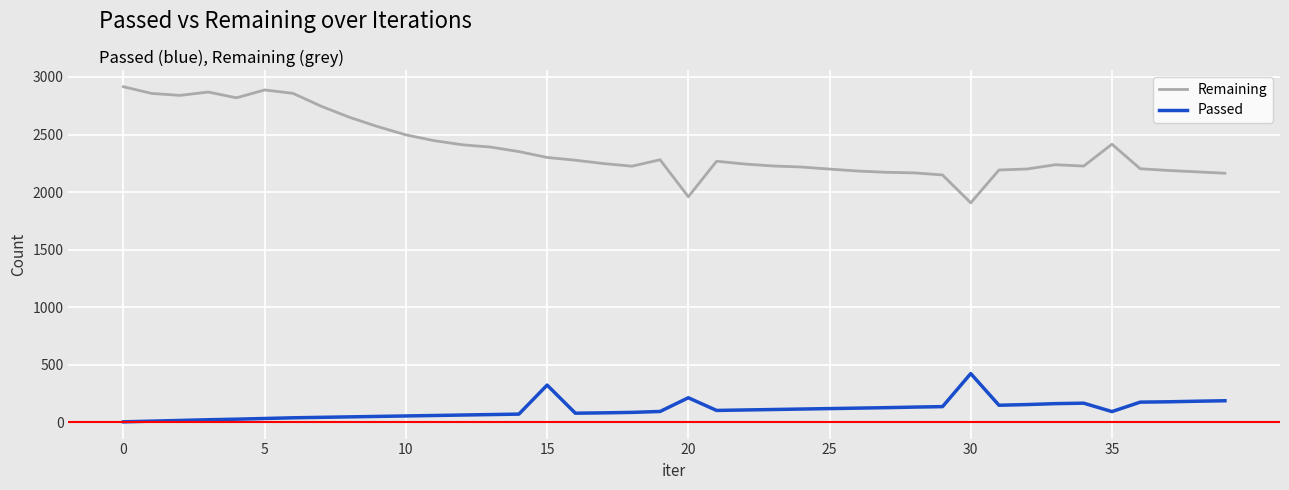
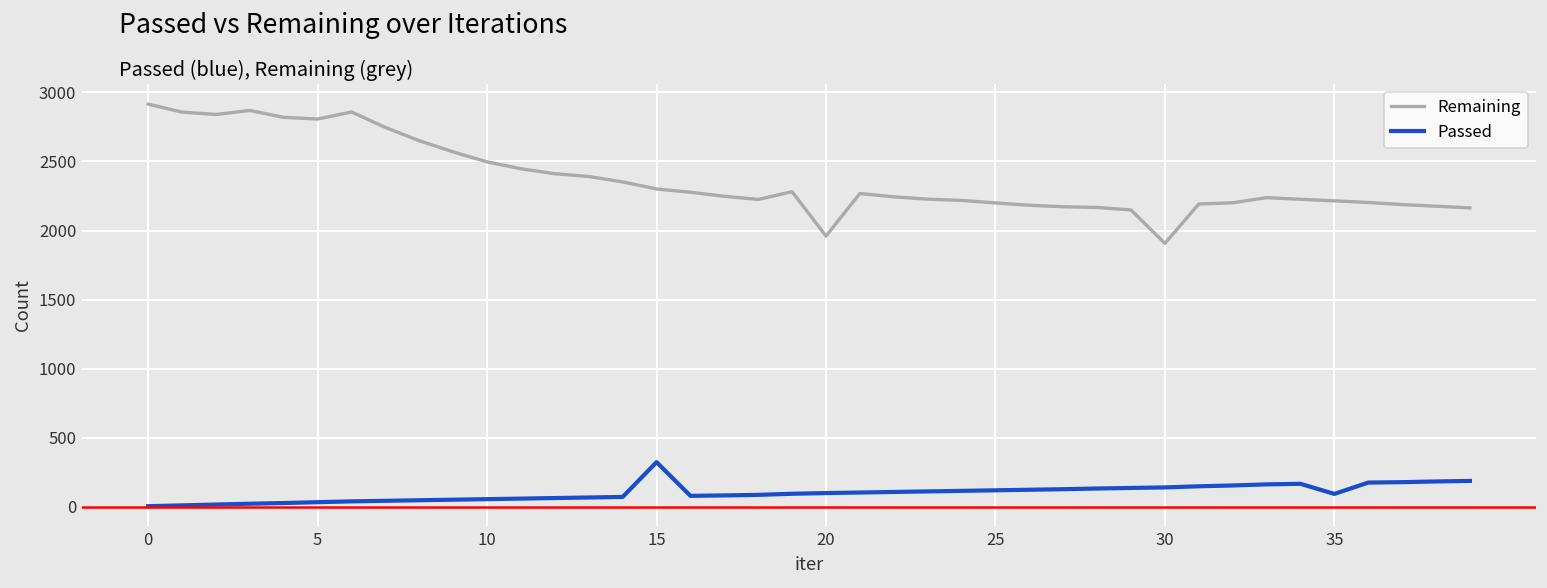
  {
    "Remaining": {
      "0": 2920,
-     "5": 2890,
+     "5": 2810,
      "10": 2500,
      "15": 2300,
      "20": 1960,
      "25": 2200,
      "30": 1910,
-     "35": 2420
+     "35": 2220
    },
    "Passed": {
      "0": 10,
      "5": 30,
      "10": 60,
      "15": 320,
-     "20": 210,
+     "20": 100,
      "25": 120,
-     "30": 420,
+     "30": 140,
      "35": 90
    }
  }
